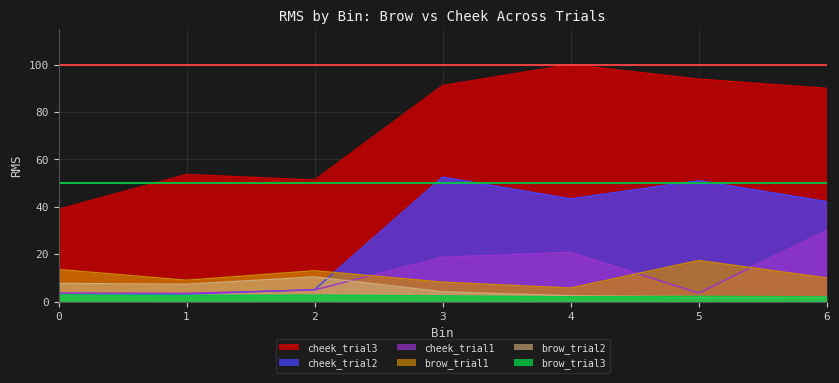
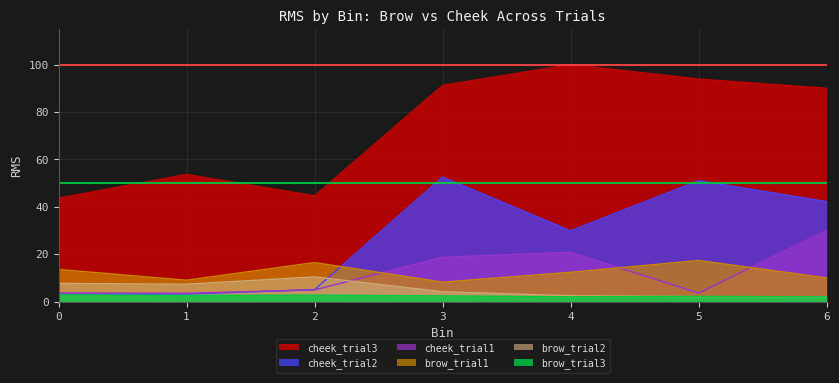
  {
    "cheek_trial3": {
-     "0": 39,
+     "0": 44,
      "1": 54,
-     "2": 51,
+     "2": 45,
      "3": 91,
      "4": 100,
      "5": 94,
      "6": 90
    },
    "cheek_trial2": {
      "3": 53,
-     "4": 43,
+     "4": 30,
      "5": 51,
      "6": 42
    },
    "cheek_trial1": {
      "3": 19,
      "4": 21,
      "5": 4,
      "6": 30
    },
    "brow_trial1": {
      "0": 14,
      "1": 9,
-     "2": 13,
+     "2": 16,
      "3": 8,
-     "4": 6,
+     "4": 12,
      "5": 17,
      "6": 10
    },
    "brow_trial2": {
      "0": 8,
      "1": 7,
      "2": 10,
      "3": 4
    },
    "brow_trial3": {
      "2": 3,
      "3": 2
    }
  }
